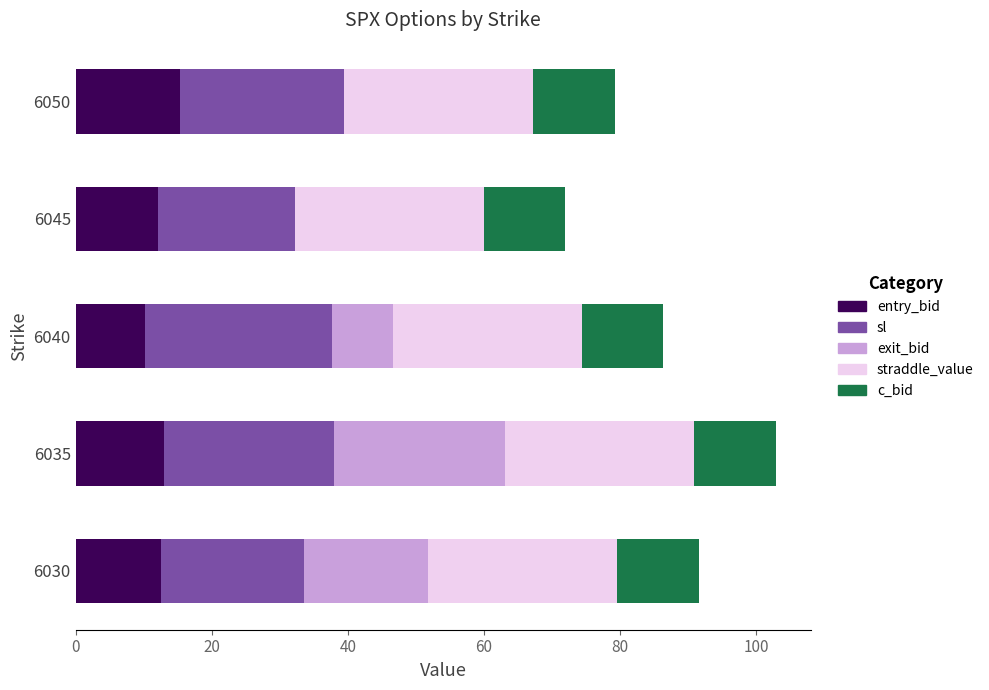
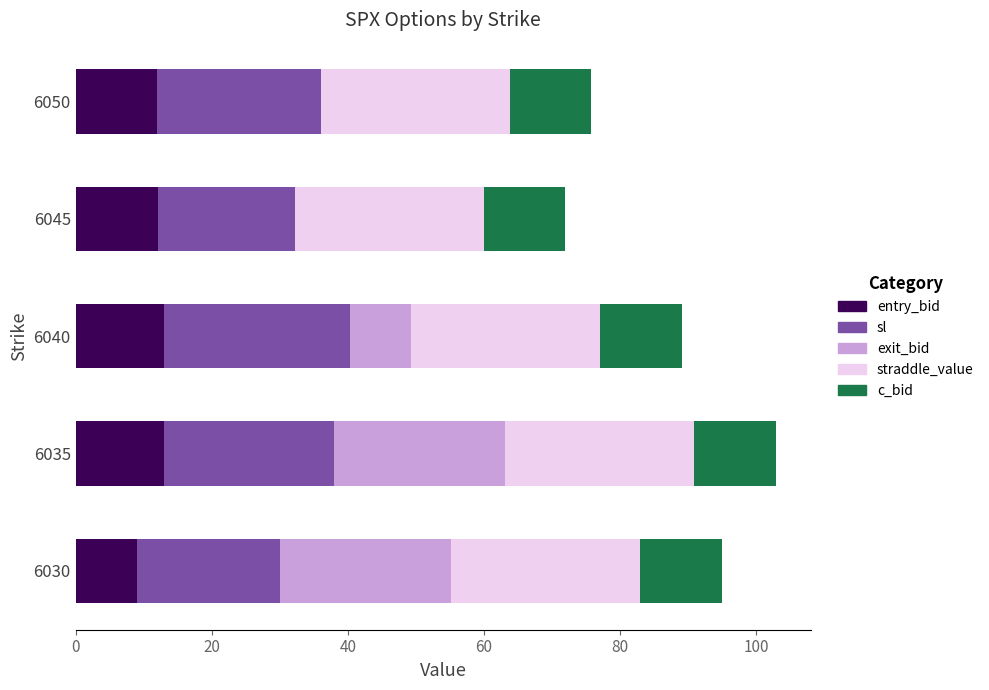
  {
    "entry_bid": {
-     "6050": 15,
+     "6050": 12,
      "6045": 12,
-     "6040": 10,
+     "6040": 13,
      "6035": 13,
-     "6030": 13
+     "6030": 9
    },
    "sl": {
      "6050": 24,
      "6045": 20,
      "6040": 27,
      "6035": 25,
      "6030": 21
    },
    "exit_bid": {
      "6040": 9,
      "6035": 25,
-     "6030": 18
+     "6030": 25
    },
    "straddle_value": {
      "6050": 28,
      "6045": 28,
      "6040": 28,
      "6035": 28,
      "6030": 28
    },
    "c_bid": {
      "6050": 12,
      "6045": 12,
      "6040": 12,
      "6035": 12,
      "6030": 12
    }
  }
